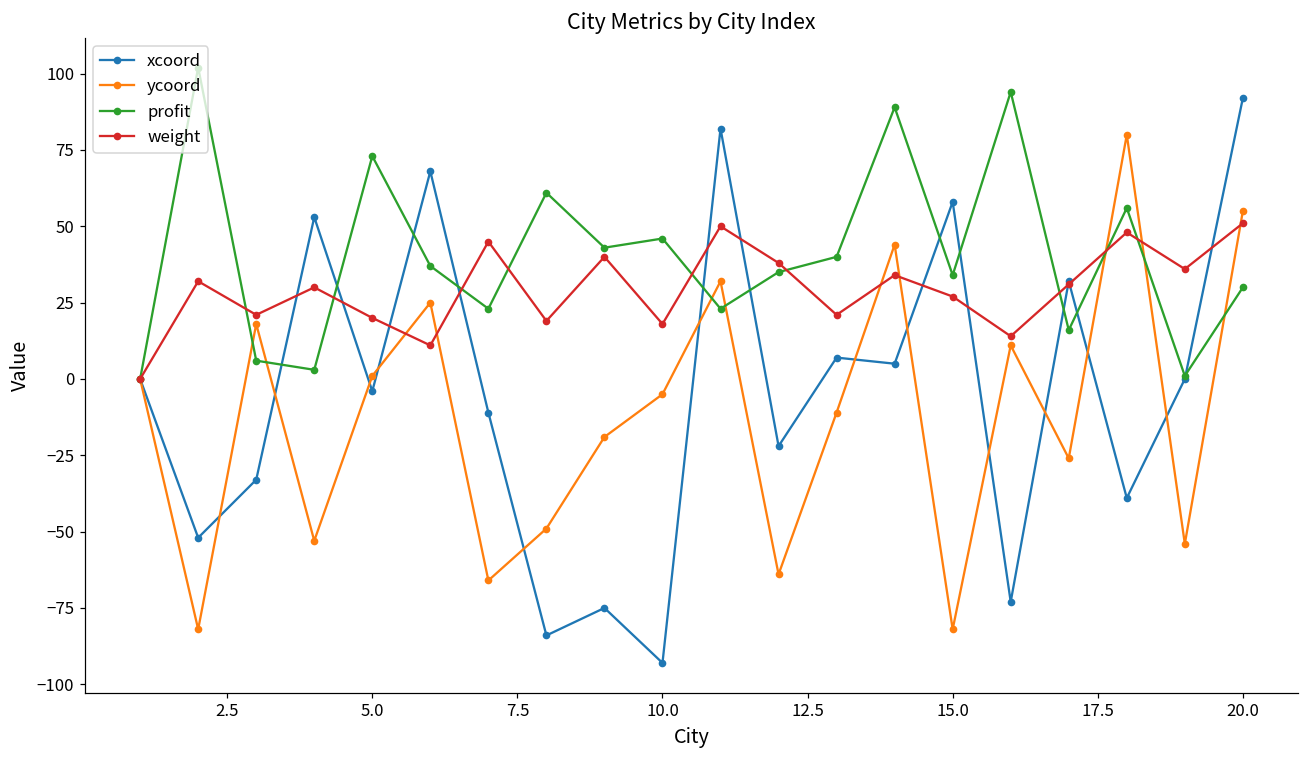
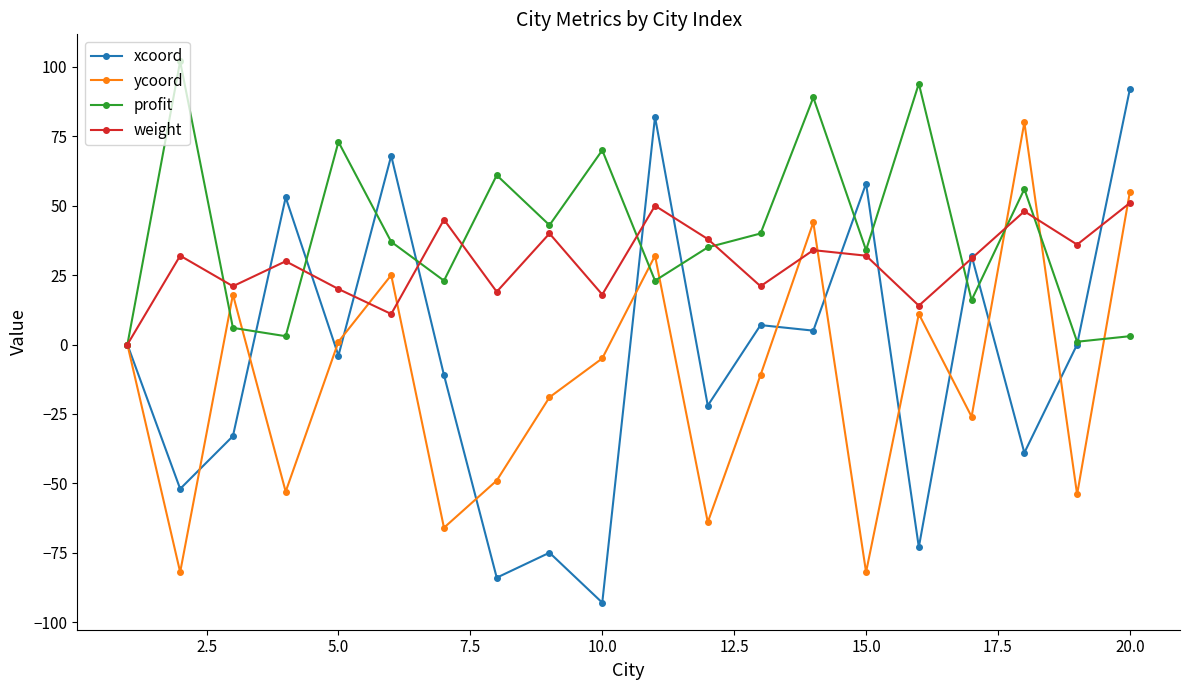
  {
    "xcoord": {
      "5.0": -4,
      "10.0": -93,
      "15.0": 58,
      "20.0": 92
    },
    "ycoord": {
      "5.0": 1,
      "10.0": -5,
      "15.0": -82,
      "20.0": 55
    },
    "profit": {
      "5.0": 73,
-     "10.0": 46,
+     "10.0": 70,
      "15.0": 34,
-     "20.0": 30
+     "20.0": 3
    },
    "weight": {
      "5.0": 20,
      "10.0": 18,
-     "15.0": 27,
+     "15.0": 32,
      "20.0": 51
    }
  }
